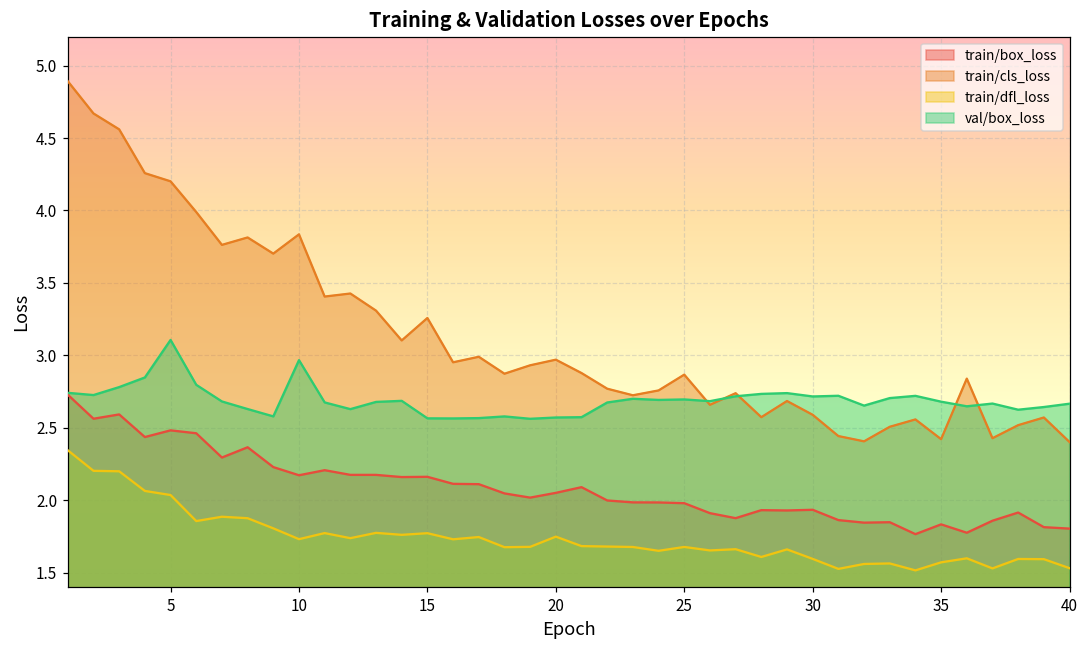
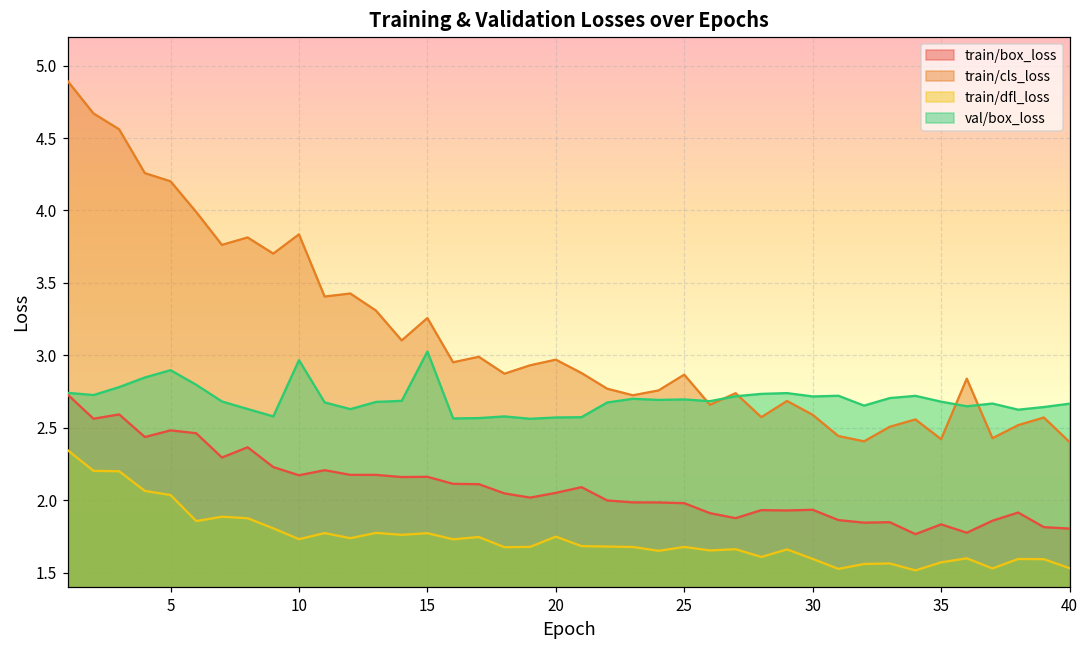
  {
    "val/box_loss": {
-     "5": 3.11,
+     "5": 2.90,
      "10": 2.97,
-     "15": 2.57,
+     "15": 3.03,
      "20": 2.57,
      "25": 2.70,
      "30": 2.72,
      "35": 2.68,
      "40": 2.67
    }
  }
